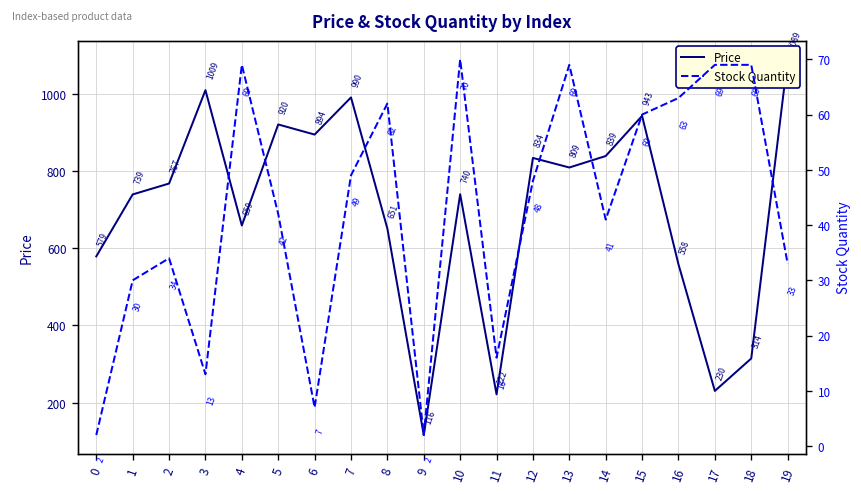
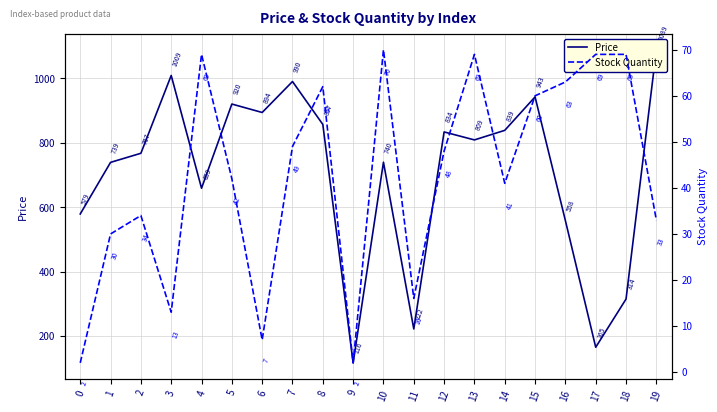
  {
    "Price": {
      "0": 579,
      "1": 739,
      "2": 767,
      "3": 1009,
      "4": 659,
      "5": 920,
      "6": 894,
      "7": 990,
-     "8": 651,
+     "8": 857,
      "9": 116,
      "10": 740,
      "12": 834,
      "13": 809,
      "14": 839,
      "15": 943,
      "16": 558,
-     "17": 230,
+     "17": 165,
      "18": 314
    },
    "Stock Quantity": {
      "0": 2,
      "1": 30,
      "2": 34,
      "3": 13,
      "4": 69,
      "5": 42,
      "6": 7,
      "7": 49,
      "9": 2,
      "10": 70,
      "12": 48,
      "13": 69,
      "14": 41,
      "15": 60,
      "16": 63,
      "19": 33
    }
  }
